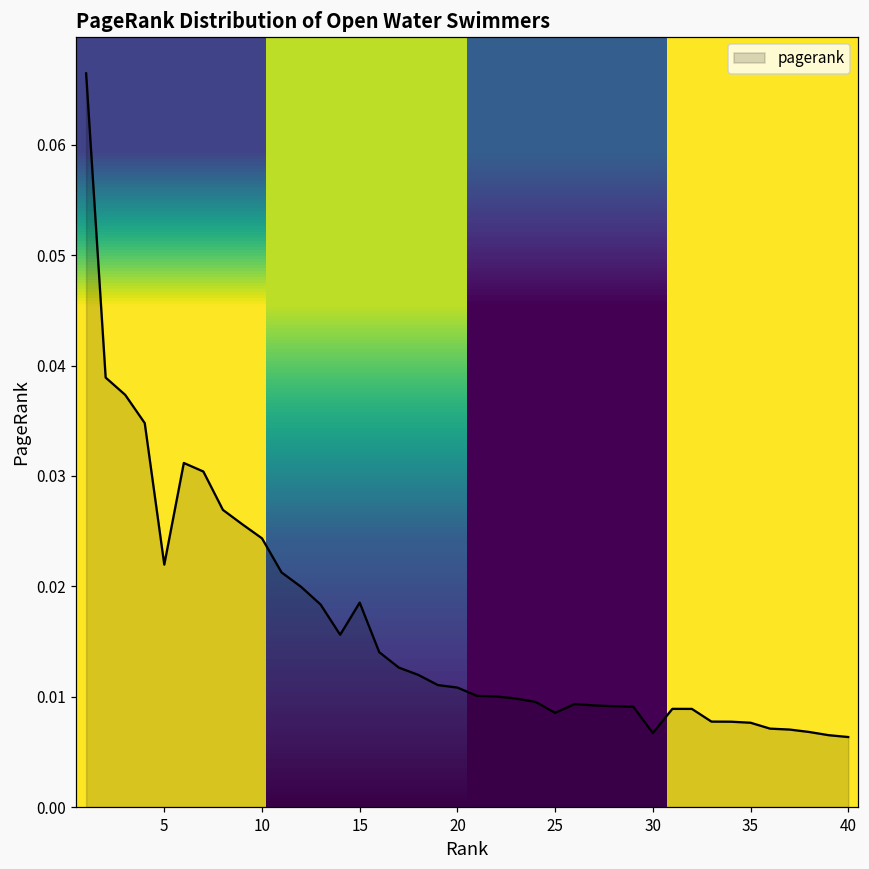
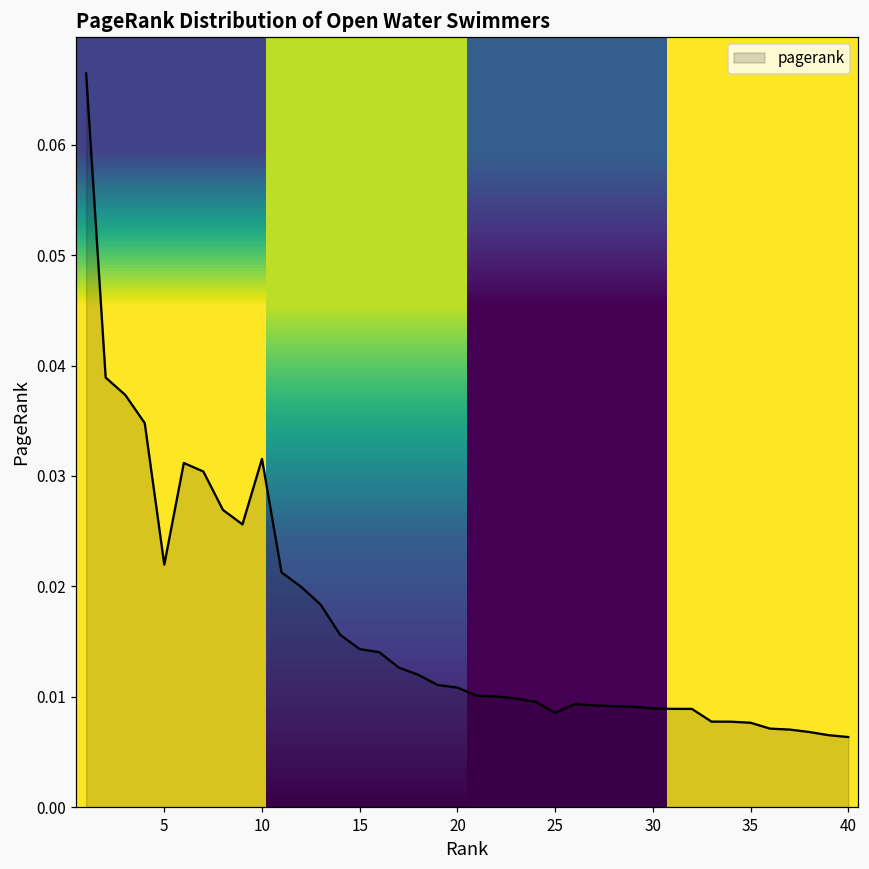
  {
    "5": 0.0220,
-   "10": 0.0243,
-   "15": 0.0185,
+   "10": 0.0315,
+   "15": 0.0143,
    "20": 0.0108,
    "25": 0.0085,
-   "30": 0.0067,
+   "30": 0.0089,
    "35": 0.0076,
    "40": 0.0063
  }
